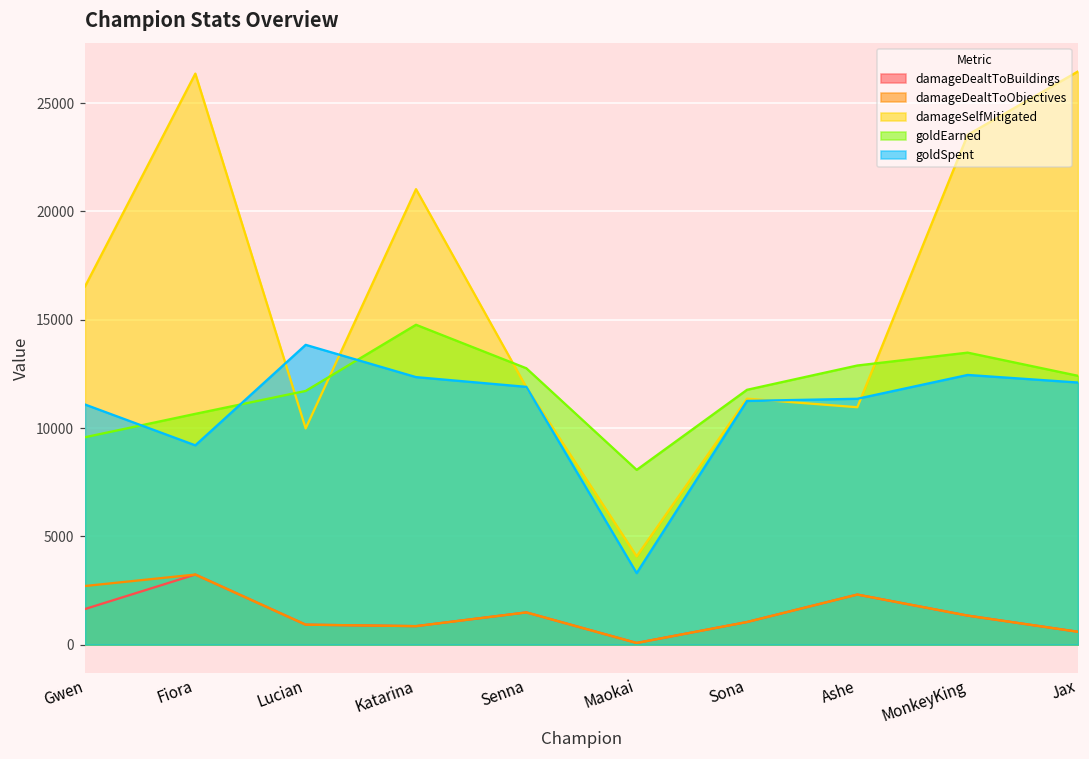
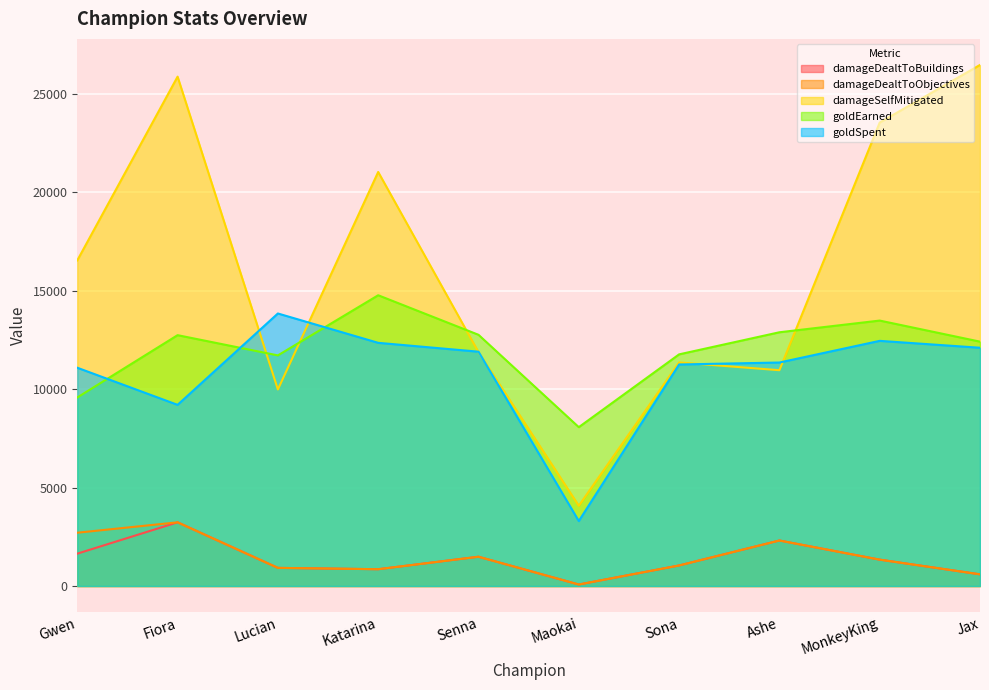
  {
    "damageDealtToBuildings": {
      "Gwen": 1600
    },
    "damageDealtToObjectives": {
      "Gwen": 2700
    },
    "damageSelfMitigated": {
      "Gwen": 16500,
-     "Fiora": 26400,
+     "Fiora": 25900,
      "Lucian": 10000,
      "Katarina": 21000,
      "Maokai": 4100,
      "Ashe": 11000,
      "Jax": 26500
    },
    "goldEarned": {
      "Gwen": 9600,
-     "Fiora": 10700,
+     "Fiora": 12700,
      "Lucian": 11700,
      "Katarina": 14800,
      "Senna": 12800,
      "Maokai": 8100,
      "Sona": 11800,
      "Ashe": 12900,
      "MonkeyKing": 13500,
      "Jax": 12400
    },
    "goldSpent": {
      "Gwen": 11100,
      "Fiora": 9200,
      "Lucian": 13800,
      "Katarina": 12400,
      "Maokai": 3300,
      "Ashe": 11400,
      "MonkeyKing": 12500,
      "Jax": 12100
    }
  }
